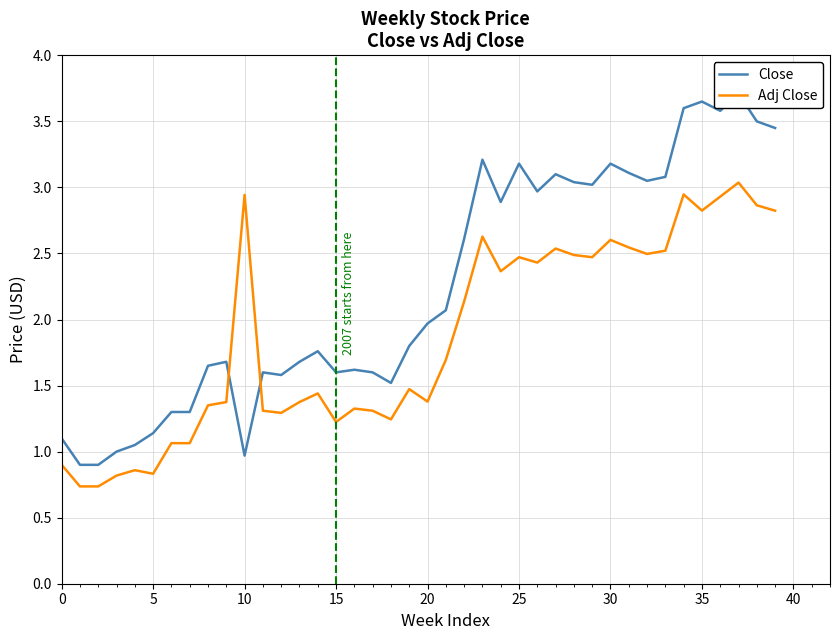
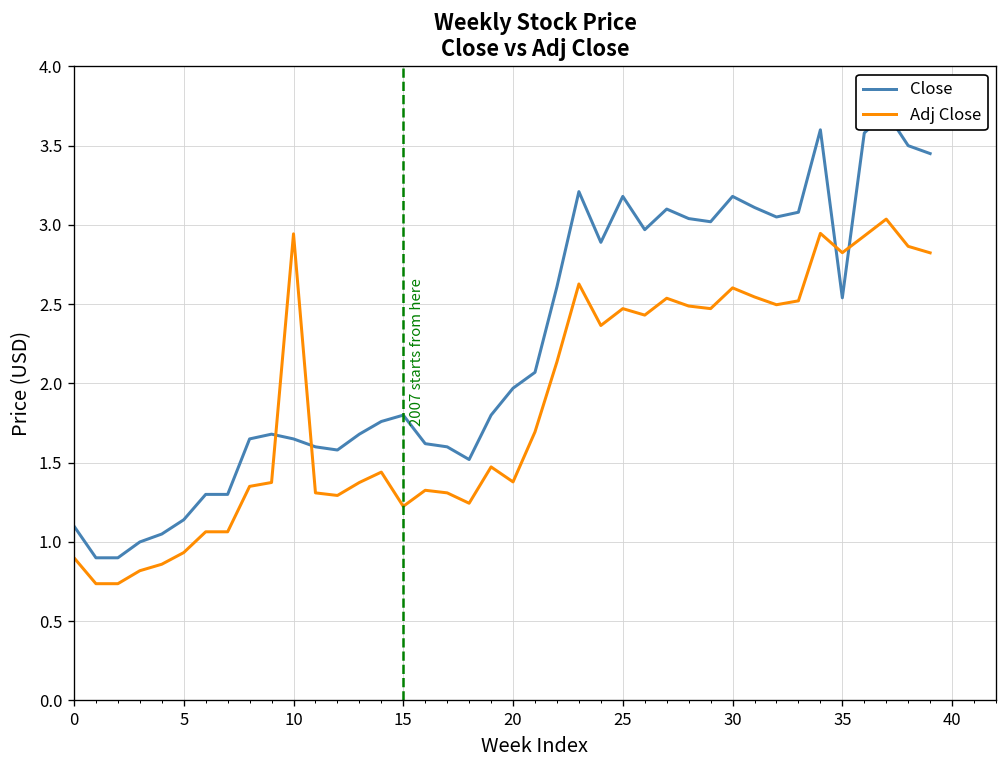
  {
    "Close": {
      "0": 1.10,
      "5": 1.14,
-     "10": 0.97,
-     "15": 1.6,
+     "10": 1.65,
+     "15": 1.8,
      "20": 1.97,
      "25": 3.18,
      "30": 3.18,
-     "35": 3.65
+     "35": 2.54
    },
    "Adj Close": {
      "0": 0.90,
-     "5": 0.83,
+     "5": 0.93,
      "10": 2.94,
      "15": 1.22,
      "20": 1.38,
      "25": 2.47,
      "30": 2.60,
      "35": 2.82
    }
  }
